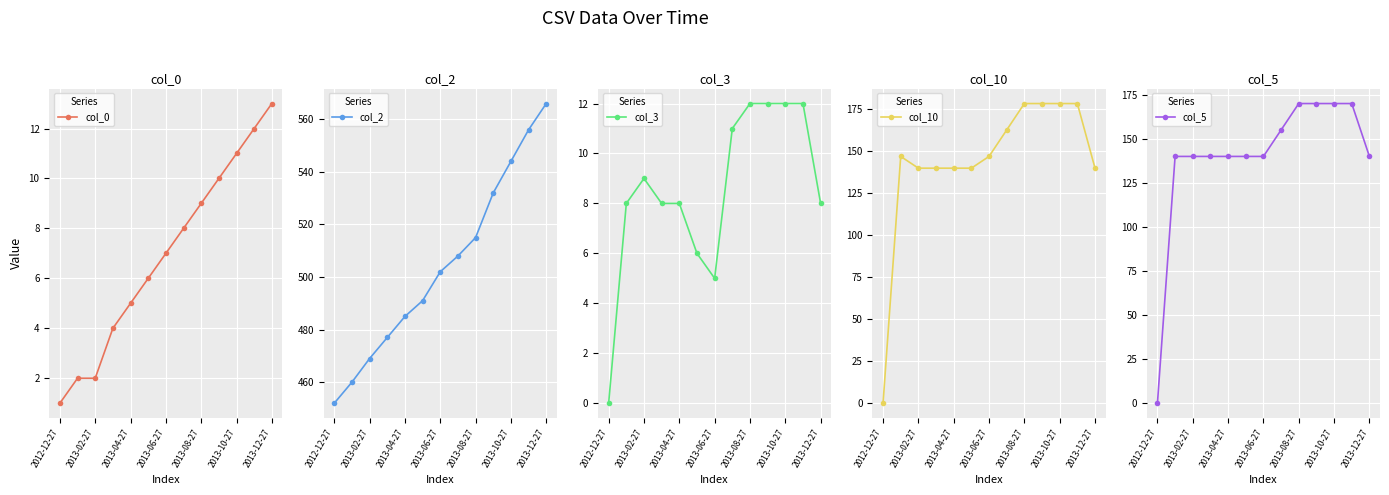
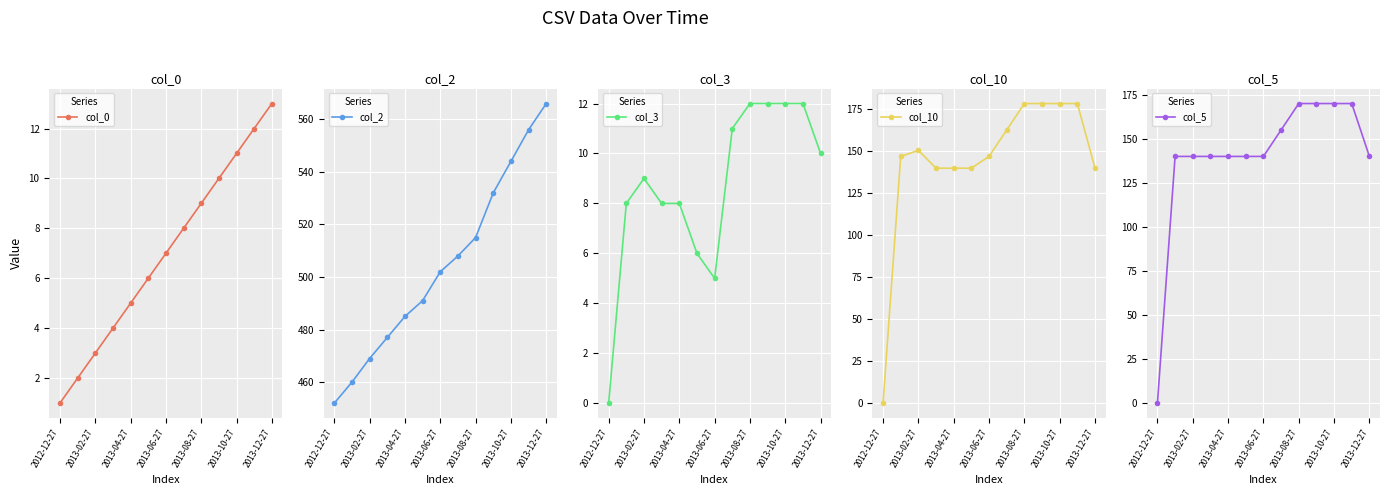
  {
    "col_0": {
      "2012-12-27": 1,
-     "2013-02-27": 2,
+     "2013-02-27": 3,
      "2013-04-27": 5,
      "2013-06-27": 7,
      "2013-08-27": 9,
      "2013-10-27": 11,
      "2013-12-27": 13
    },
    "col_2": {
      "2012-12-27": 452,
      "2013-02-27": 469,
      "2013-04-27": 485,
      "2013-06-27": 502,
      "2013-08-27": 515,
      "2013-10-27": 544,
      "2013-12-27": 566
    },
    "col_3": {
      "2012-12-27": 0,
      "2013-02-27": 9,
      "2013-04-27": 8,
      "2013-06-27": 5,
      "2013-08-27": 12,
      "2013-10-27": 12,
-     "2013-12-27": 8
+     "2013-12-27": 10
    },
    "col_10": {
      "2012-12-27": 0,
-     "2013-02-27": 140,
+     "2013-02-27": 151,
      "2013-04-27": 140,
      "2013-06-27": 147,
      "2013-08-27": 179,
      "2013-10-27": 179,
      "2013-12-27": 140
    },
    "col_5": {
      "2012-12-27": 0,
      "2013-02-27": 140,
      "2013-04-27": 140,
      "2013-06-27": 140,
      "2013-08-27": 170,
      "2013-10-27": 170,
      "2013-12-27": 140
    }
  }
